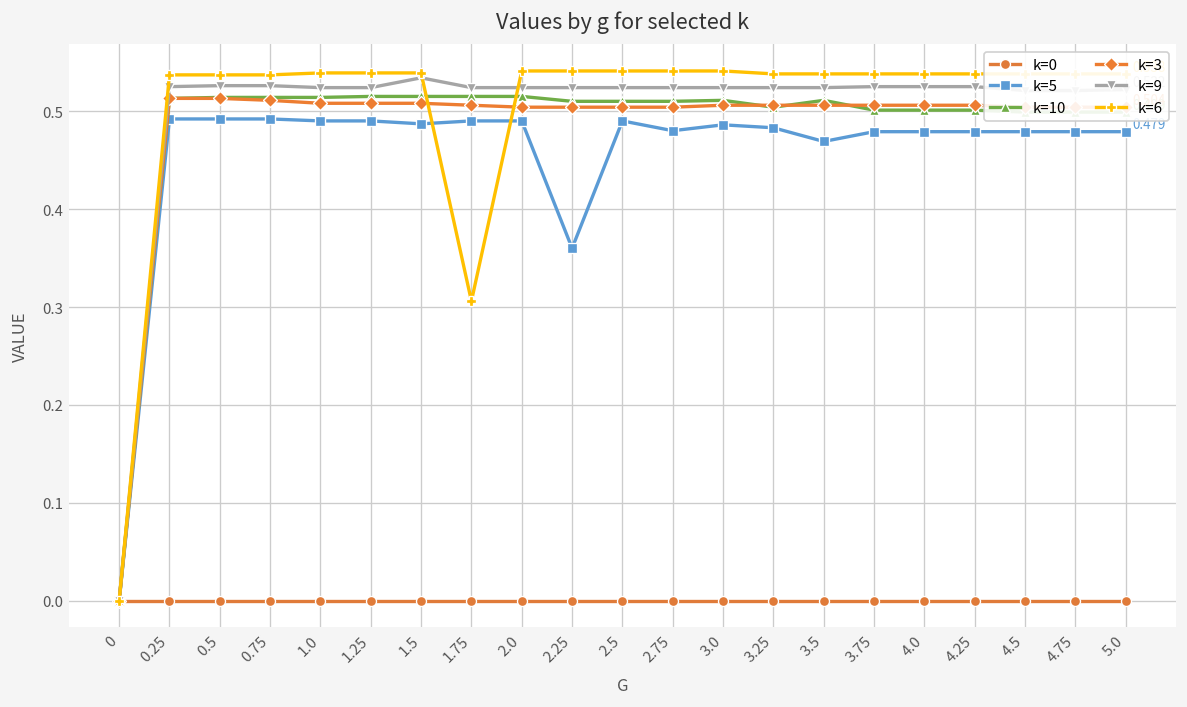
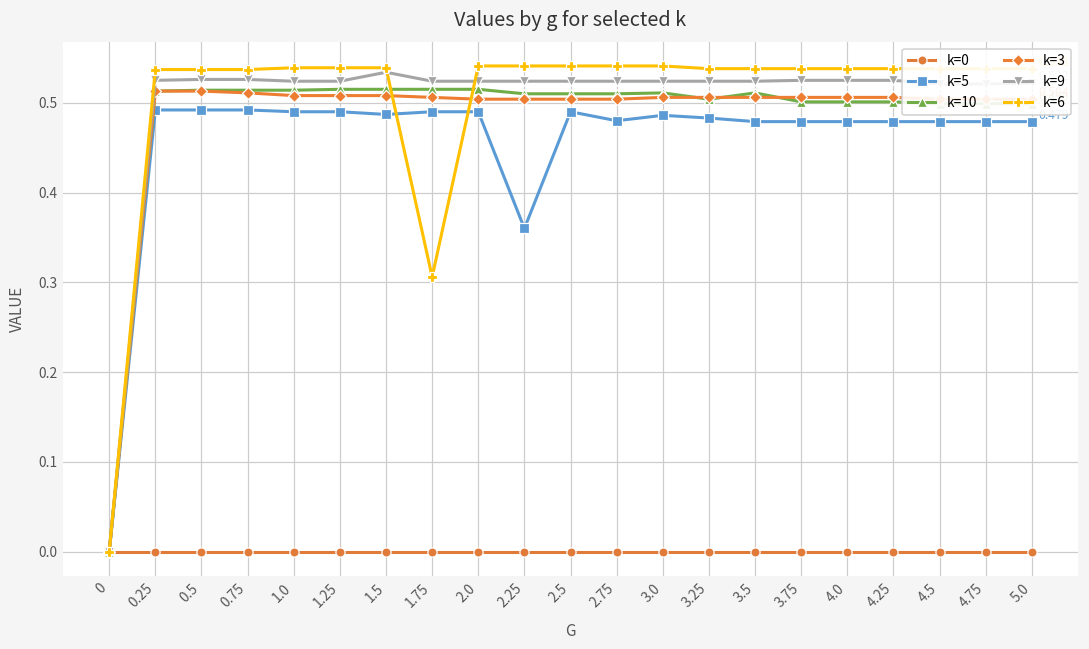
  {
    "k=5": {
      "0.25": 0.49,
      "0.5": 0.49,
      "0.75": 0.49,
      "1.0": 0.49,
      "1.25": 0.49,
      "1.5": 0.49,
      "1.75": 0.49,
      "2.0": 0.49,
      "2.25": 0.36,
      "2.5": 0.49,
      "2.75": 0.48,
      "3.0": 0.49,
      "3.25": 0.48,
-     "3.5": 0.47,
+     "3.5": 0.48,
      "3.75": 0.48,
      "4.0": 0.48,
      "4.25": 0.48,
      "4.5": 0.48,
      "4.75": 0.48
    },
    "k=10": {
      "1.0": 0.51,
      "1.25": 0.52,
      "1.5": 0.52,
      "1.75": 0.52,
      "2.0": 0.52,
      "2.25": 0.51,
      "2.5": 0.51,
      "2.75": 0.51,
      "3.0": 0.51,
      "3.5": 0.51,
      "3.75": 0.50,
      "4.0": 0.50,
      "4.25": 0.50
    },
    "k=9": {
      "0.25": 0.53,
      "0.5": 0.53,
      "0.75": 0.53,
      "1.0": 0.52,
      "1.25": 0.52,
      "1.5": 0.53,
      "1.75": 0.52,
      "2.0": 0.52,
      "2.25": 0.52,
      "2.5": 0.52,
      "2.75": 0.52,
      "3.0": 0.52,
      "3.25": 0.52,
      "3.5": 0.52,
      "3.75": 0.53,
      "4.0": 0.53,
      "4.25": 0.53
    },
    "k=6": {
      "0.25": 0.54,
      "0.5": 0.54,
      "0.75": 0.54,
      "1.0": 0.54,
      "1.25": 0.54,
      "1.5": 0.54,
      "1.75": 0.31,
      "2.0": 0.54,
      "2.25": 0.54,
      "2.5": 0.54,
      "2.75": 0.54,
      "3.0": 0.54,
      "3.25": 0.54,
      "3.5": 0.54,
      "3.75": 0.54,
      "4.0": 0.54,
      "4.25": 0.54
    }
  }
